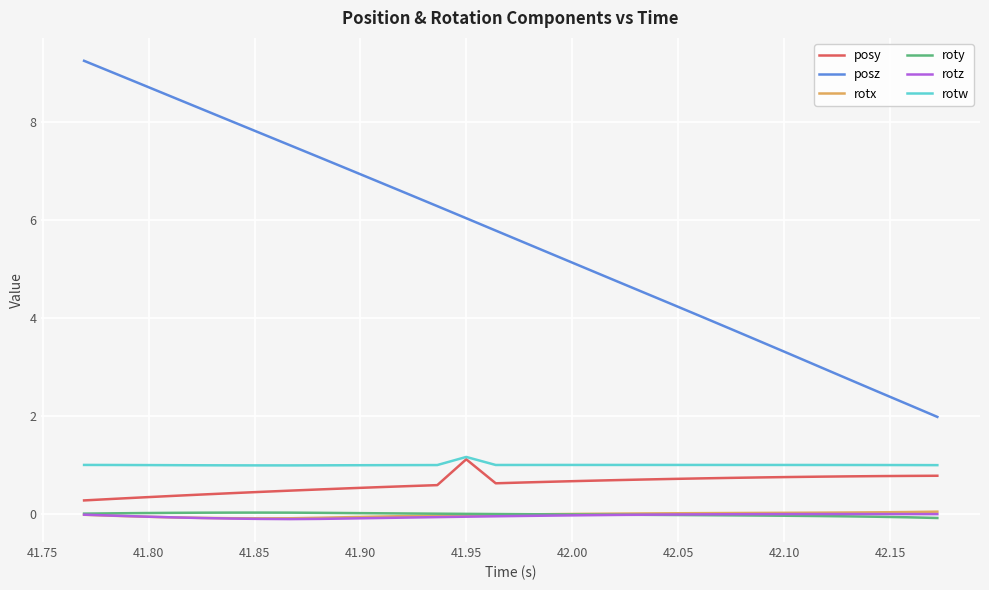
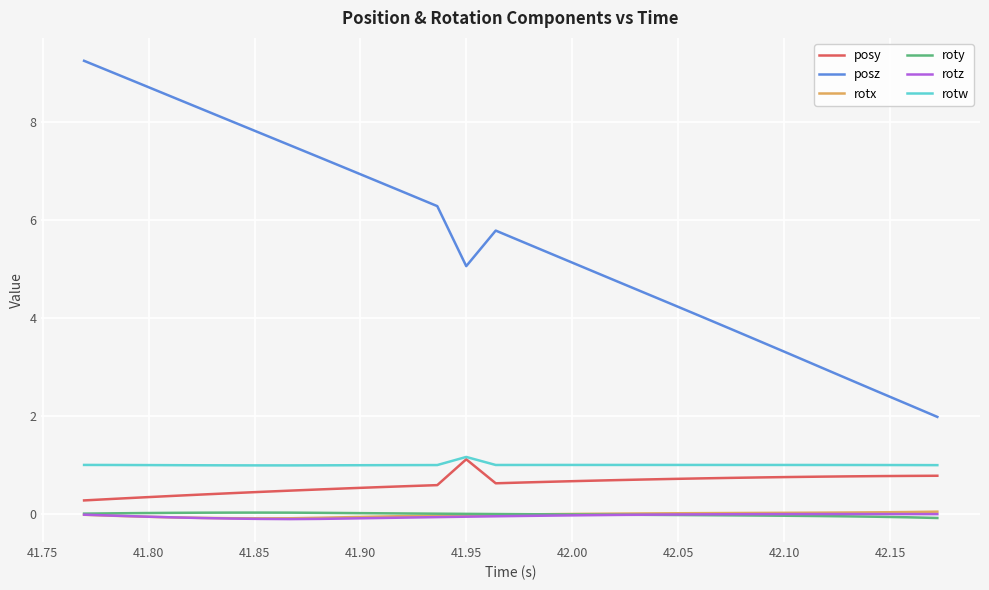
  {
    "posz": {
-     "41.95": 6.0
+     "41.95": 5.1
    }
  }
